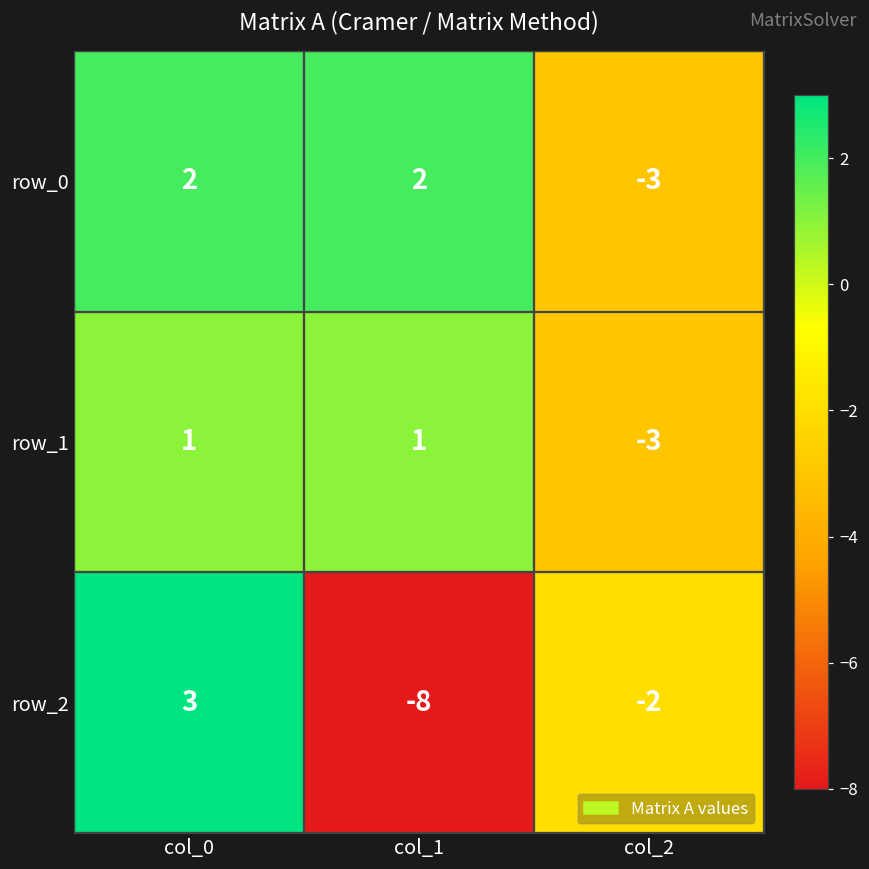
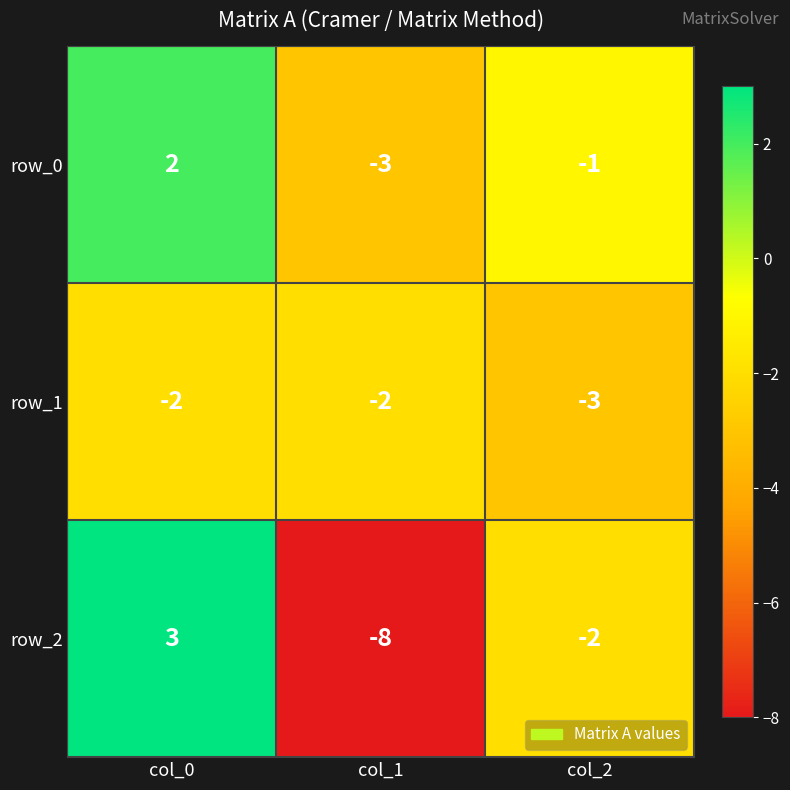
  {
    "row_0": {
      "col_0": 2,
-     "col_1": 2,
-     "col_2": -3
+     "col_1": -3,
+     "col_2": -1
    },
    "row_1": {
-     "col_0": 1,
-     "col_1": 1,
+     "col_0": -2,
+     "col_1": -2,
      "col_2": -3
    },
    "row_2": {
      "col_0": 3,
      "col_1": -8,
      "col_2": -2
    }
  }
